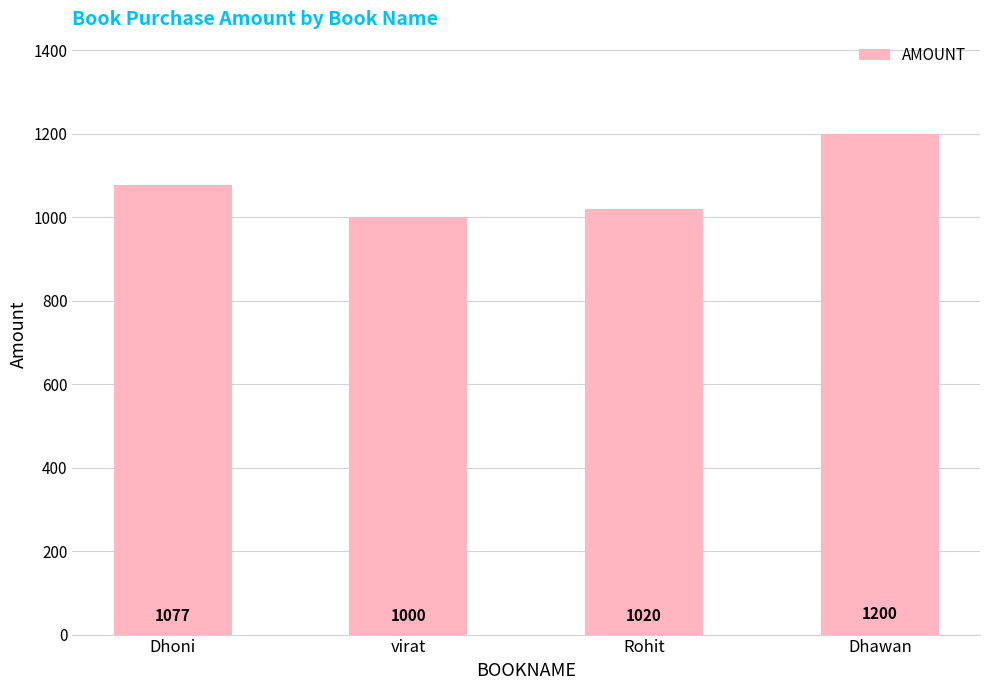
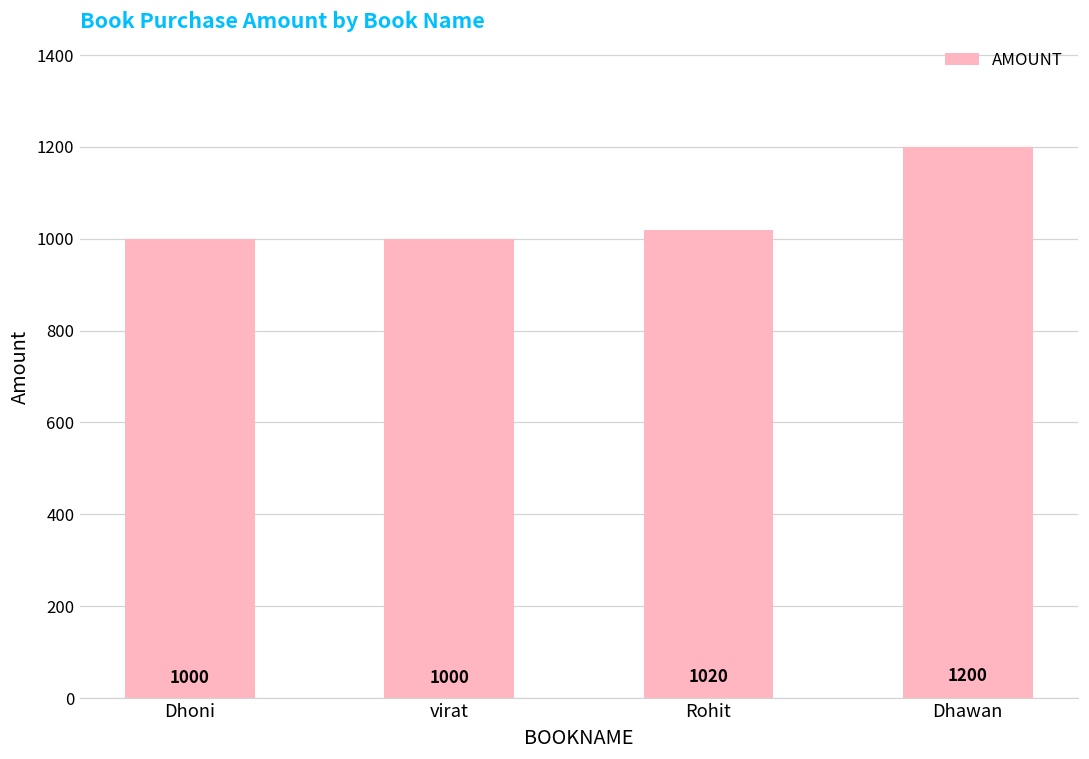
  {
-   "Dhoni": 1077,
+   "Dhoni": 1000,
    "virat": 1000,
    "Rohit": 1020,
    "Dhawan": 1200
  }
